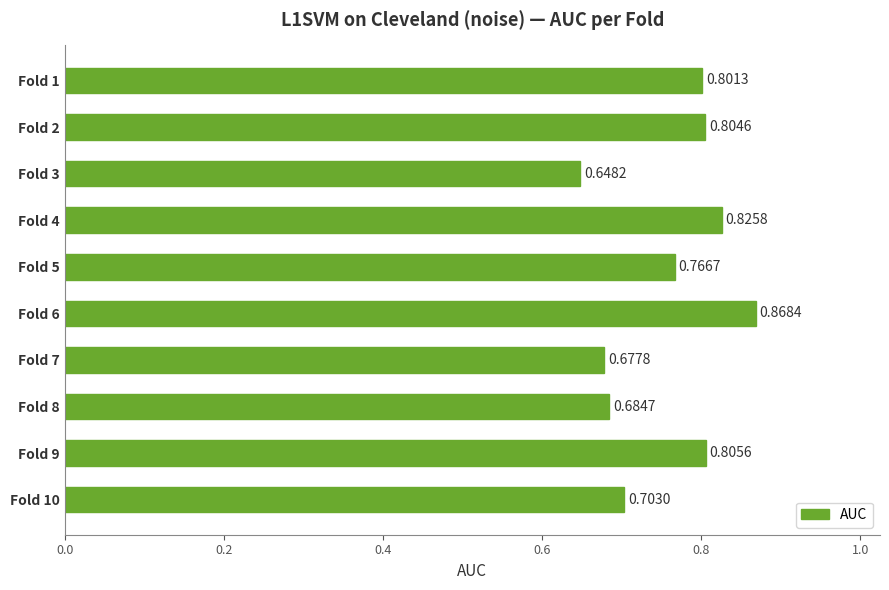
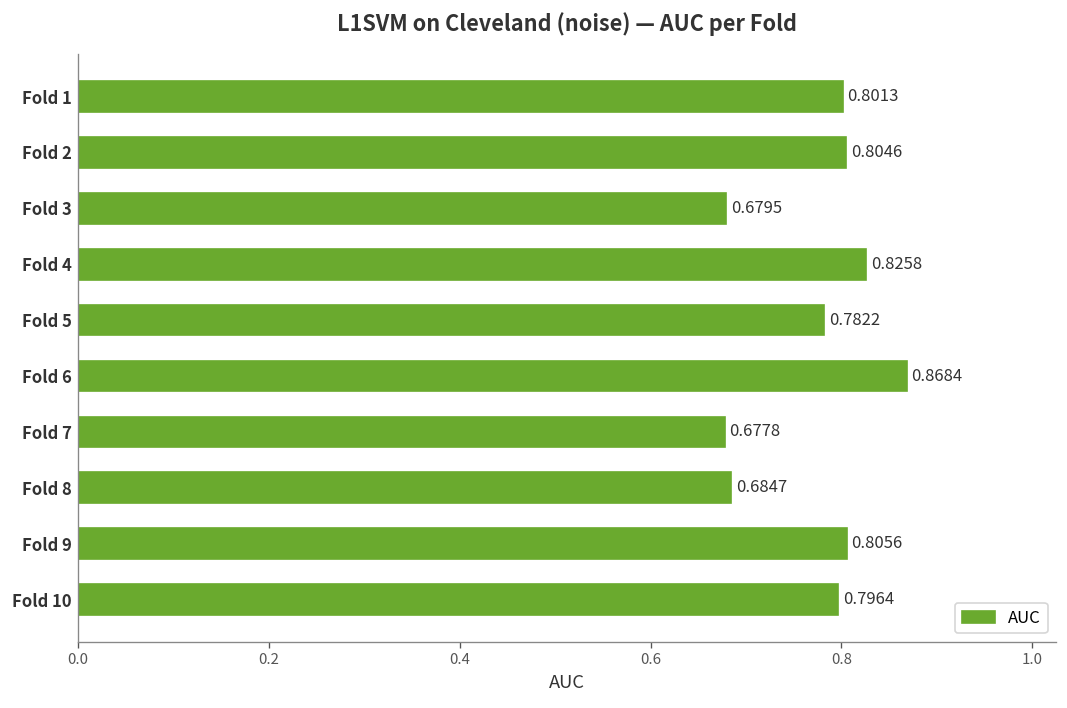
  {
    "Fold 1": 0.8013,
    "Fold 2": 0.8046,
-   "Fold 3": 0.6482,
+   "Fold 3": 0.6795,
    "Fold 4": 0.8258,
-   "Fold 5": 0.7667,
+   "Fold 5": 0.7822,
    "Fold 6": 0.8684,
    "Fold 7": 0.6778,
    "Fold 8": 0.6847,
    "Fold 9": 0.8056,
-   "Fold 10": 0.7030
+   "Fold 10": 0.7964
  }
